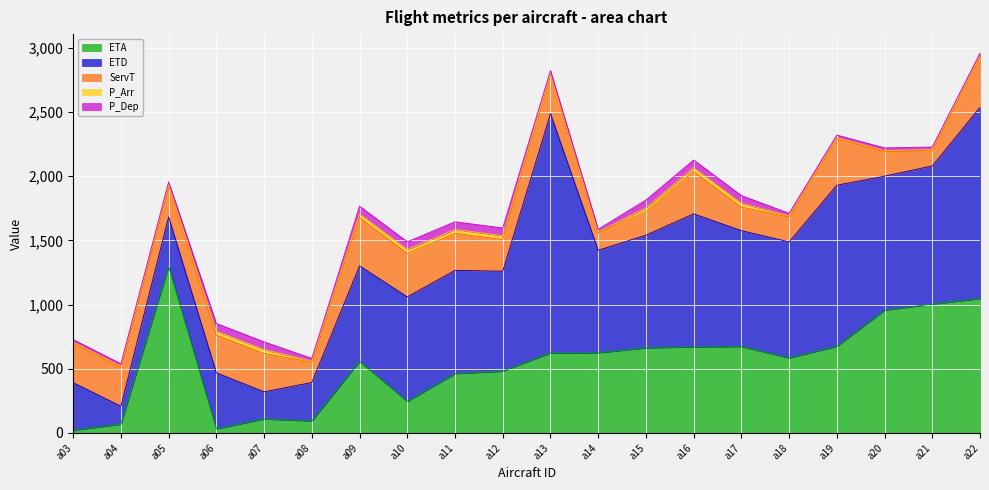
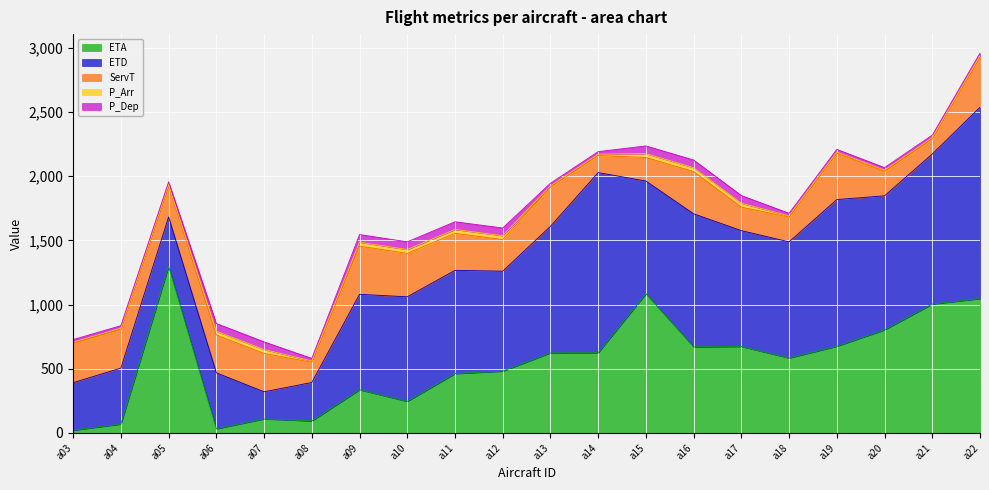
  {
    "ETA": {
      "a03": "20",
      "a04": "70",
      "a05": "1,300",
      "a06": "30",
      "a07": "110",
      "a08": "90",
-     "a09": "560",
+     "a09": "340",
      "a10": "250",
      "a11": "460",
      "a12": "480",
      "a13": "620",
      "a14": "630",
-     "a15": "660",
+     "a15": "1,090",
      "a16": "670",
      "a17": "670",
      "a18": "580",
      "a19": "680",
-     "a20": "960",
+     "a20": "800",
      "a21": "1,000",
      "a22": "1,050"
    },
    "ETD": {
      "a03": "370",
-     "a04": "140",
+     "a04": "440",
      "a05": "390",
      "a06": "440",
      "a07": "210",
      "a08": "300",
      "a09": "740",
      "a10": "810",
      "a11": "800",
      "a12": "780",
-     "a13": "1,860",
-     "a14": "800",
+     "a13": "990",
+     "a14": "1,400",
      "a15": "880",
      "a16": "1,040",
      "a17": "900",
      "a18": "900",
-     "a19": "1,250",
+     "a19": "1,140",
      "a20": "1,040",
-     "a21": "1,080",
+     "a21": "1,170",
      "a22": "1,490"
    },
    "ServT": {
      "a06": "290",
      "a07": "300",
      "a09": "380",
      "a10": "340",
      "a11": "290",
      "a12": "250",
      "a15": "180",
      "a16": "330",
      "a17": "180"
    },
    "P_Arr": {
      "a06": "30",
      "a07": "30",
      "a09": "30",
      "a10": "30",
      "a11": "30",
      "a12": "30",
      "a15": "30",
      "a16": "30",
      "a17": "30"
    },
    "P_Dep": {
      "a03": "20",
      "a05": "20",
      "a06": "60",
      "a07": "60",
      "a08": "20",
      "a09": "60",
      "a10": "60",
      "a11": "60",
      "a12": "60",
      "a14": "20",
      "a15": "60",
      "a16": "60",
      "a17": "60",
      "a18": "20",
      "a20": "20",
      "a21": "20",
      "a22": "20"
    }
  }
